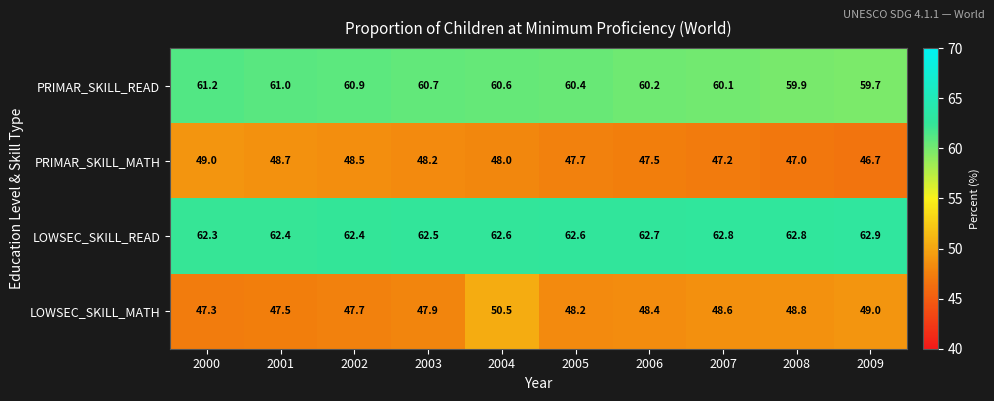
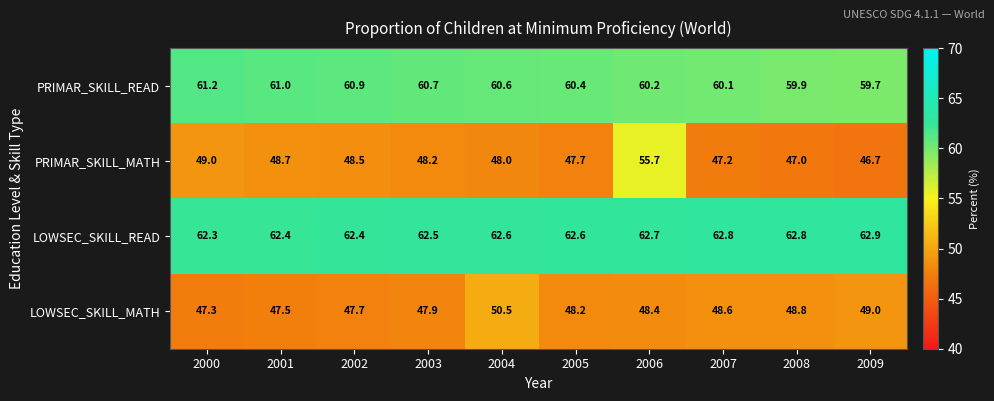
  {
    "PRIMAR_SKILL_READ": {
      "2000": 61.2,
      "2001": 61.0,
      "2002": 60.9,
      "2003": 60.7,
      "2004": 60.6,
      "2005": 60.4,
      "2006": 60.2,
      "2007": 60.1,
      "2008": 59.9,
      "2009": 59.7
    },
    "PRIMAR_SKILL_MATH": {
      "2000": 49.0,
      "2001": 48.7,
      "2002": 48.5,
      "2003": 48.2,
      "2004": 48.0,
      "2005": 47.7,
-     "2006": 47.5,
+     "2006": 55.7,
      "2007": 47.2,
      "2008": 47.0,
      "2009": 46.7
    },
    "LOWSEC_SKILL_READ": {
      "2000": 62.3,
      "2001": 62.4,
      "2002": 62.4,
      "2003": 62.5,
      "2004": 62.6,
      "2005": 62.6,
      "2006": 62.7,
      "2007": 62.8,
      "2008": 62.8,
      "2009": 62.9
    },
    "LOWSEC_SKILL_MATH": {
      "2000": 47.3,
      "2001": 47.5,
      "2002": 47.7,
      "2003": 47.9,
      "2004": 50.5,
      "2005": 48.2,
      "2006": 48.4,
      "2007": 48.6,
      "2008": 48.8,
      "2009": 49.0
    }
  }
